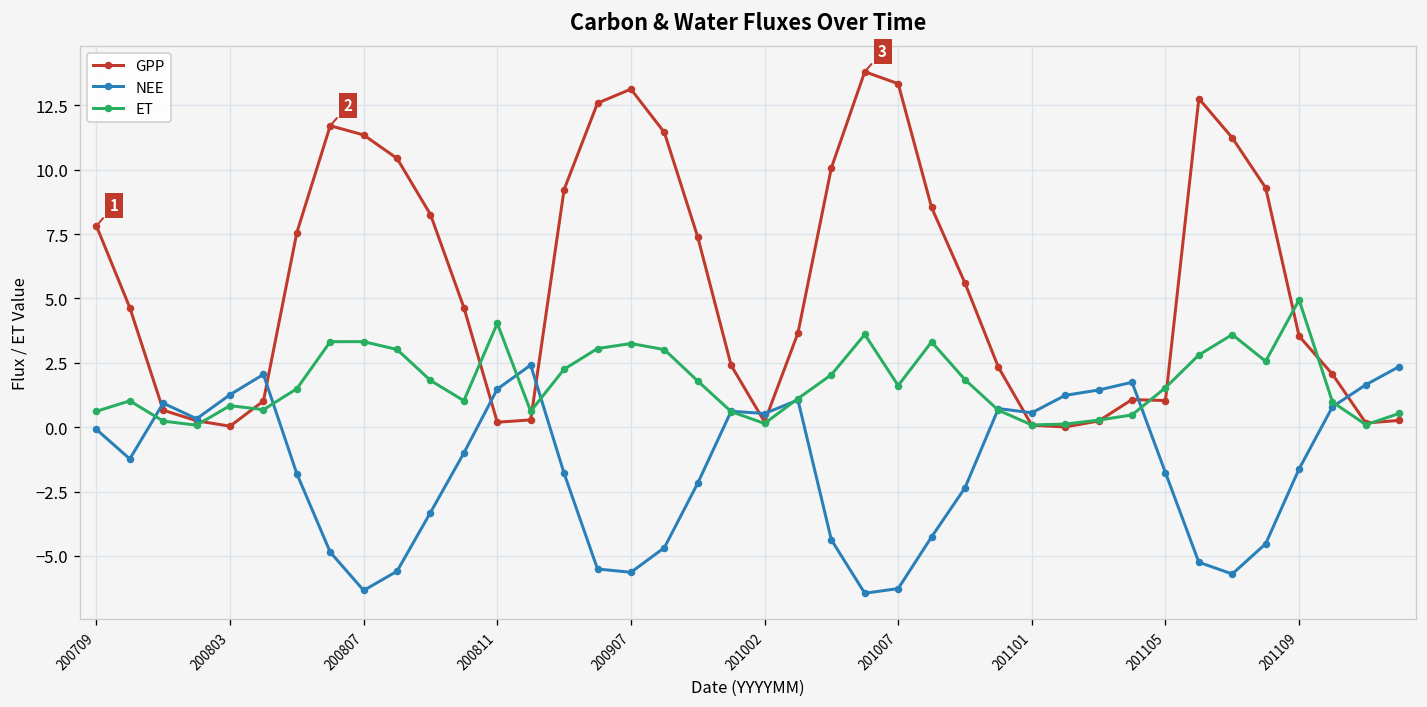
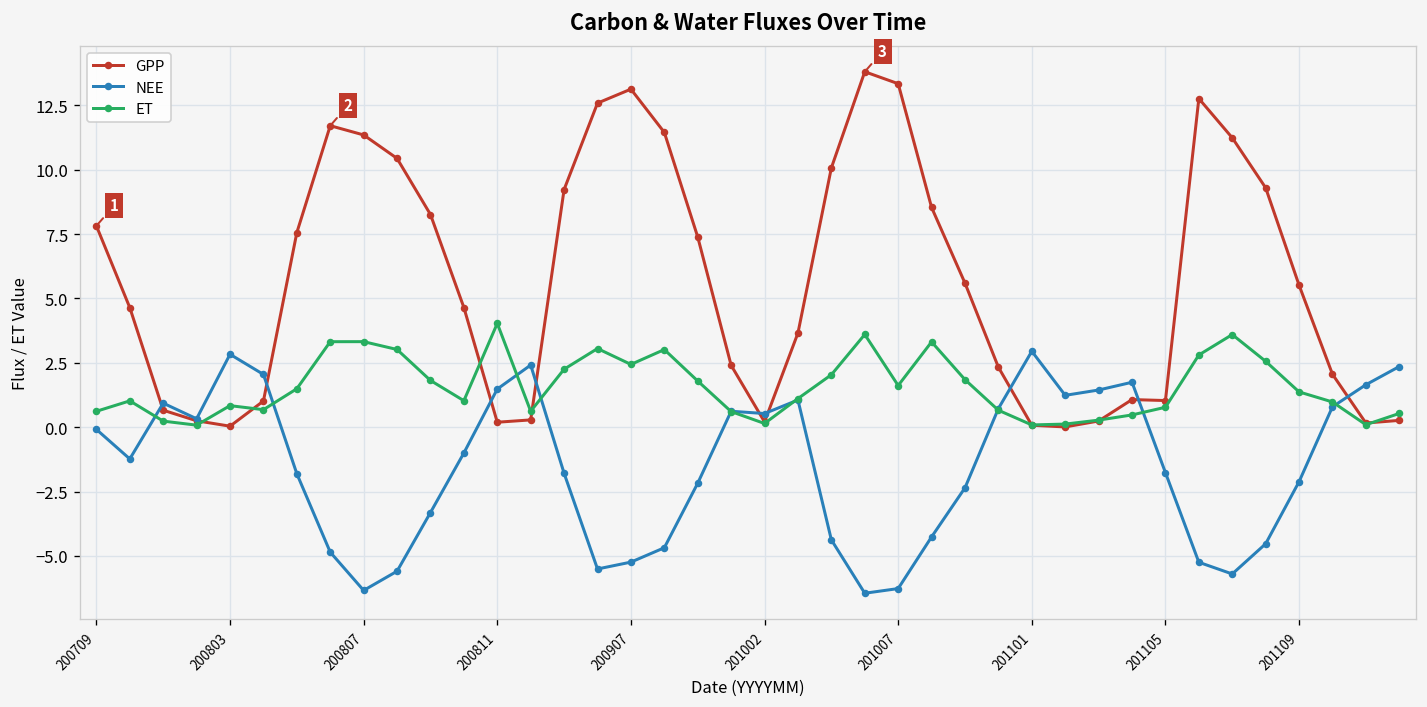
  {
    "GPP": {
      "200803": 0.0,
      "200807": 11.4,
      "200811": 0.2,
      "200907": 13.1,
      "201007": 13.3,
      "201105": 1.0,
-     "201109": 3.5
+     "201109": 5.5
    },
    "NEE": {
      "200709": -0.1,
-     "200803": 1.3,
+     "200803": 2.8,
      "200807": -6.3,
      "200811": 1.5,
-     "200907": -5.6,
+     "200907": -5.2,
      "201002": 0.5,
      "201007": -6.3,
-     "201101": 0.6,
+     "201101": 2.9,
      "201105": -1.8,
-     "201109": -1.6
+     "201109": -2.1
    },
    "ET": {
      "200709": 0.6,
      "200803": 0.8,
      "200807": 3.3,
      "200811": 4.0,
-     "200907": 3.3,
+     "200907": 2.4,
      "201007": 1.6,
-     "201105": 1.5,
-     "201109": 4.9
+     "201105": 0.8,
+     "201109": 1.4
    }
  }
